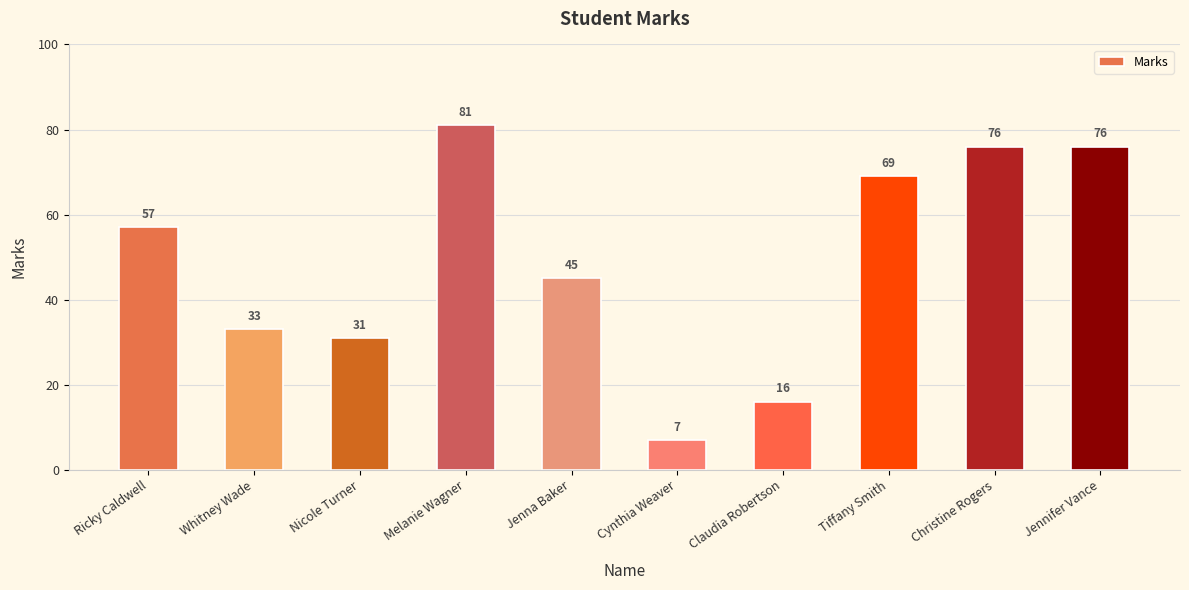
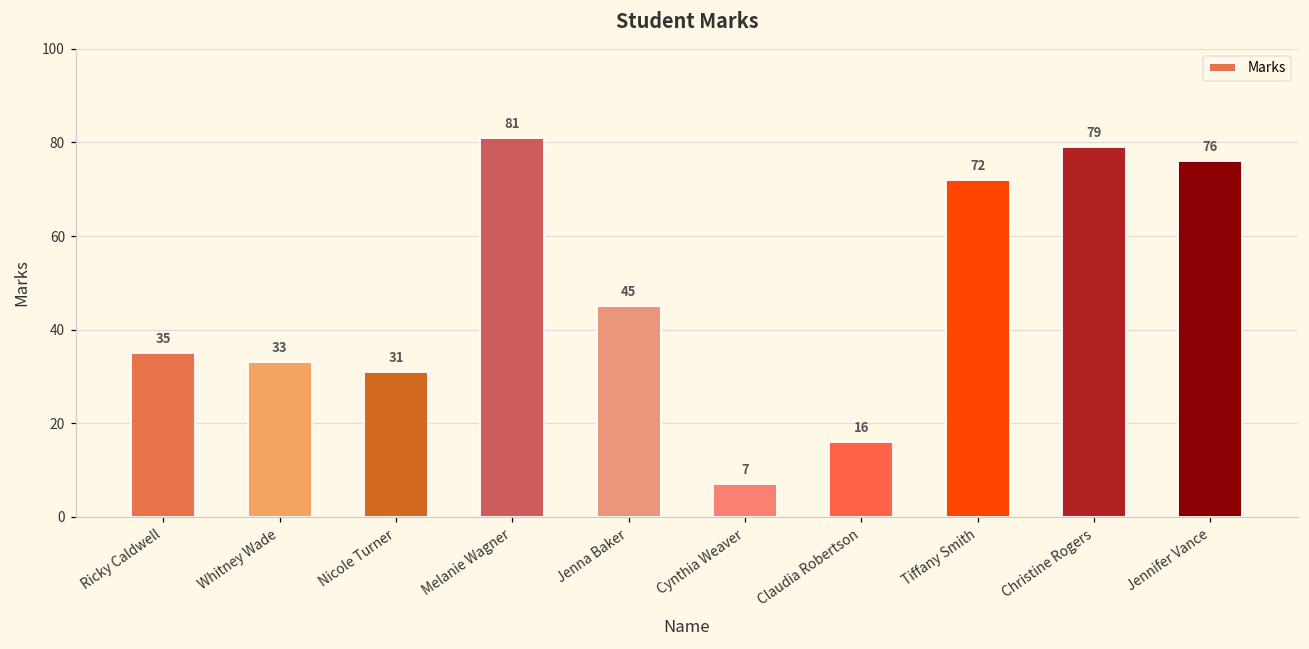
  {
-   "Ricky Caldwell": 57,
+   "Ricky Caldwell": 35,
    "Whitney Wade": 33,
    "Nicole Turner": 31,
    "Melanie Wagner": 81,
    "Jenna Baker": 45,
    "Cynthia Weaver": 7,
    "Claudia Robertson": 16,
-   "Tiffany Smith": 69,
-   "Christine Rogers": 76,
+   "Tiffany Smith": 72,
+   "Christine Rogers": 79,
    "Jennifer Vance": 76
  }
